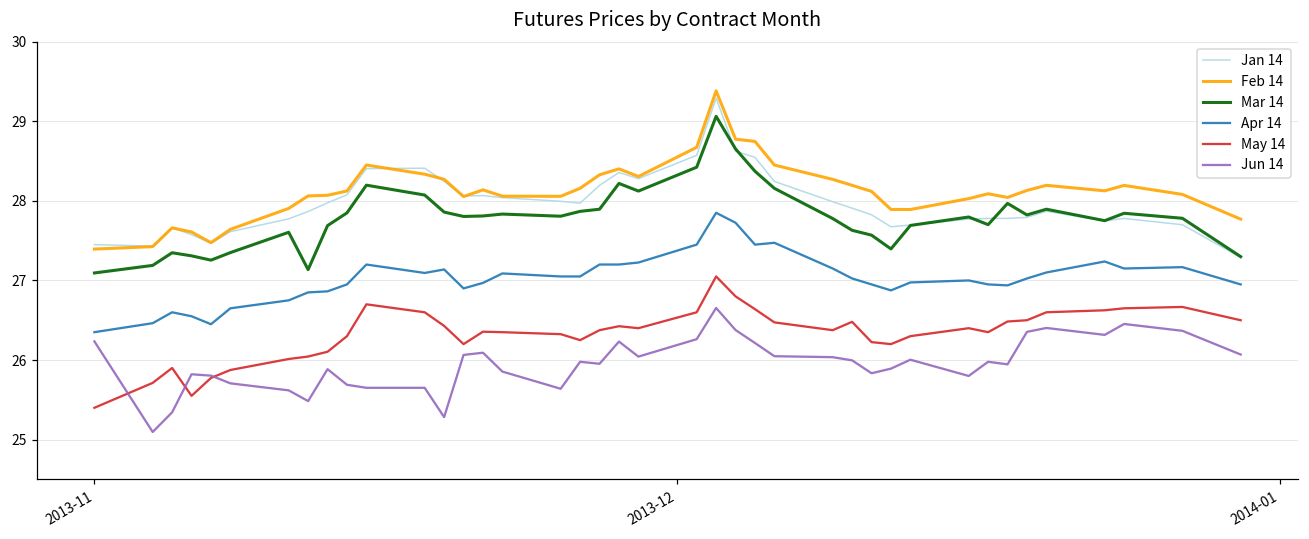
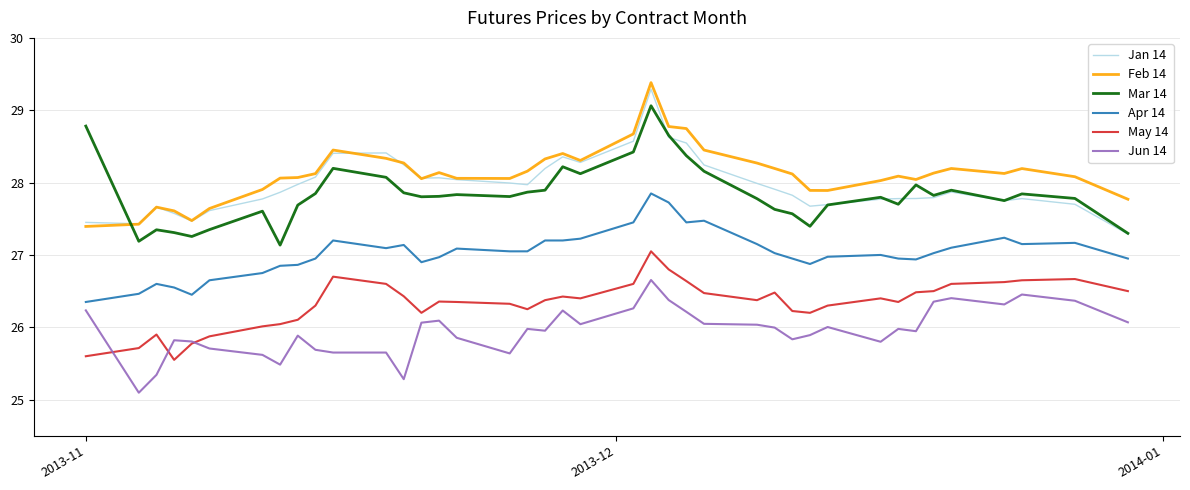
  {
    "Jan 14": {
      "2013-11": 27.5
    },
    "Feb 14": {
      "2013-11": 27.4
    },
    "Mar 14": {
-     "2013-11": 27.1
+     "2013-11": 28.8
    },
    "Apr 14": {
      "2013-11": 26.4
    },
    "May 14": {
-     "2013-11": 25.4
+     "2013-11": 25.6
    },
    "Jun 14": {
      "2013-11": 26.2
    }
  }
